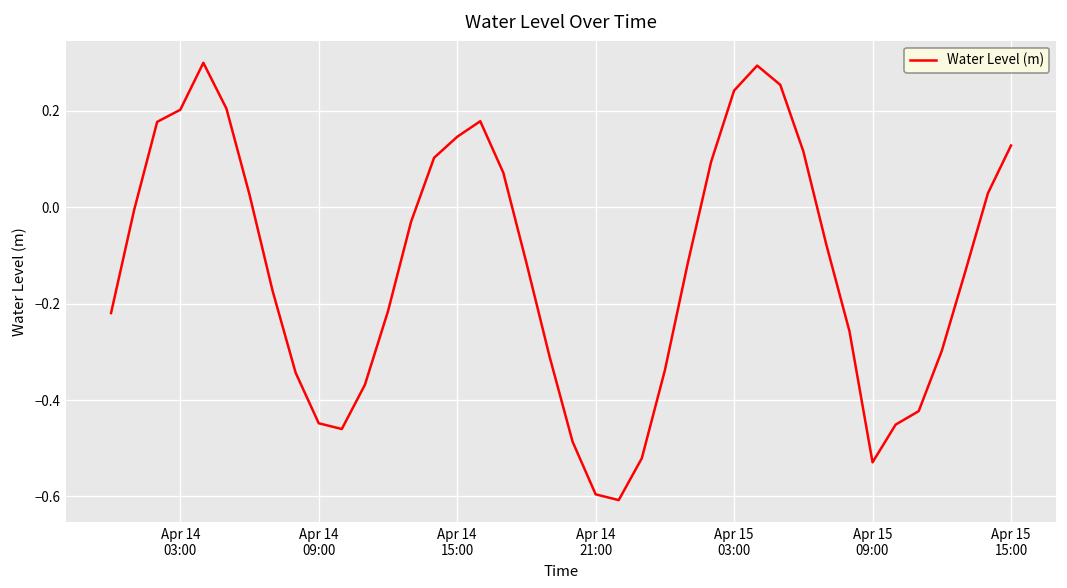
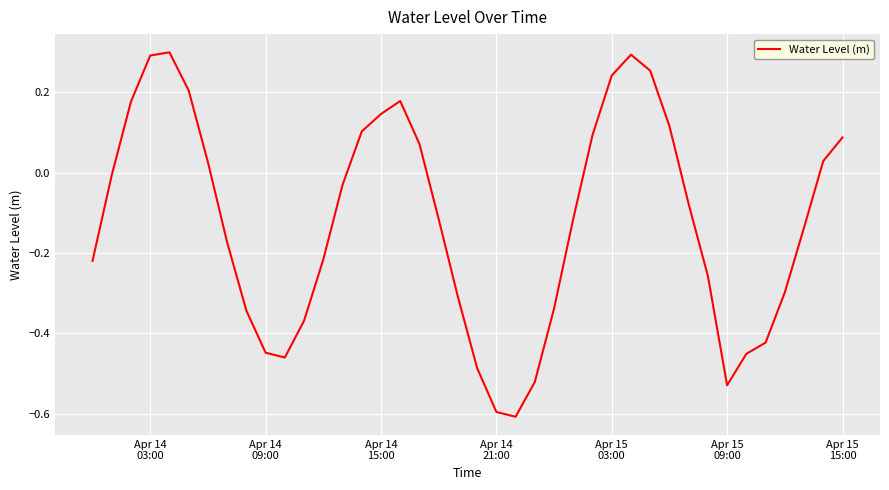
  {
-   "Apr 14 03:00": 0.20,
+   "Apr 14 03:00": 0.29,
    "Apr 14 09:00": -0.45,
    "Apr 14 15:00": 0.15,
    "Apr 14 21:00": -0.60,
    "Apr 15 03:00": 0.24,
    "Apr 15 09:00": -0.53,
-   "Apr 15 15:00": 0.13
+   "Apr 15 15:00": 0.09
  }
